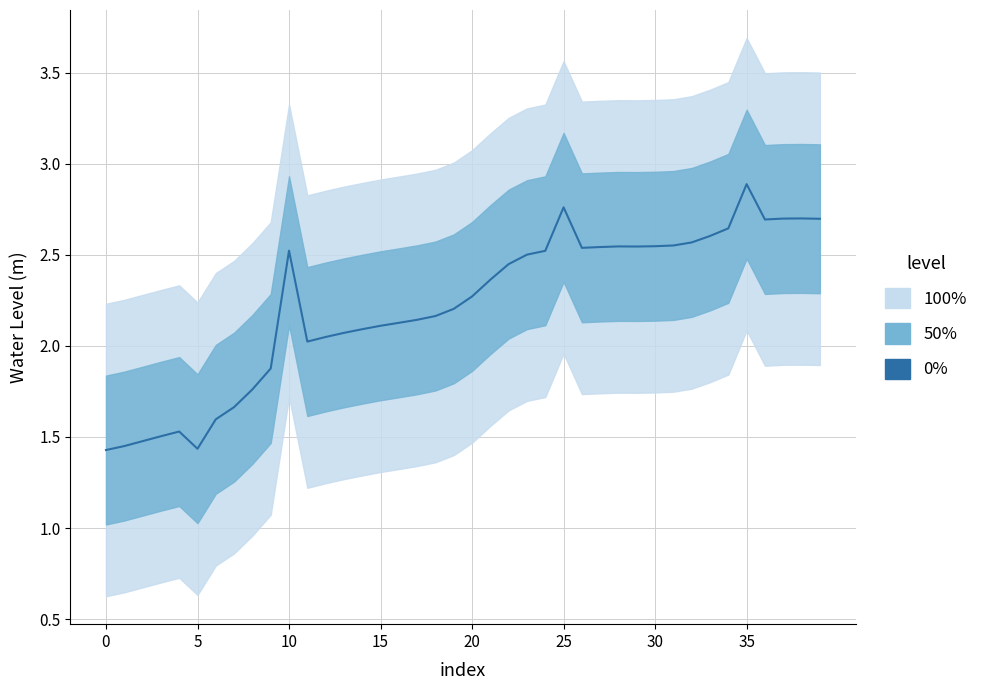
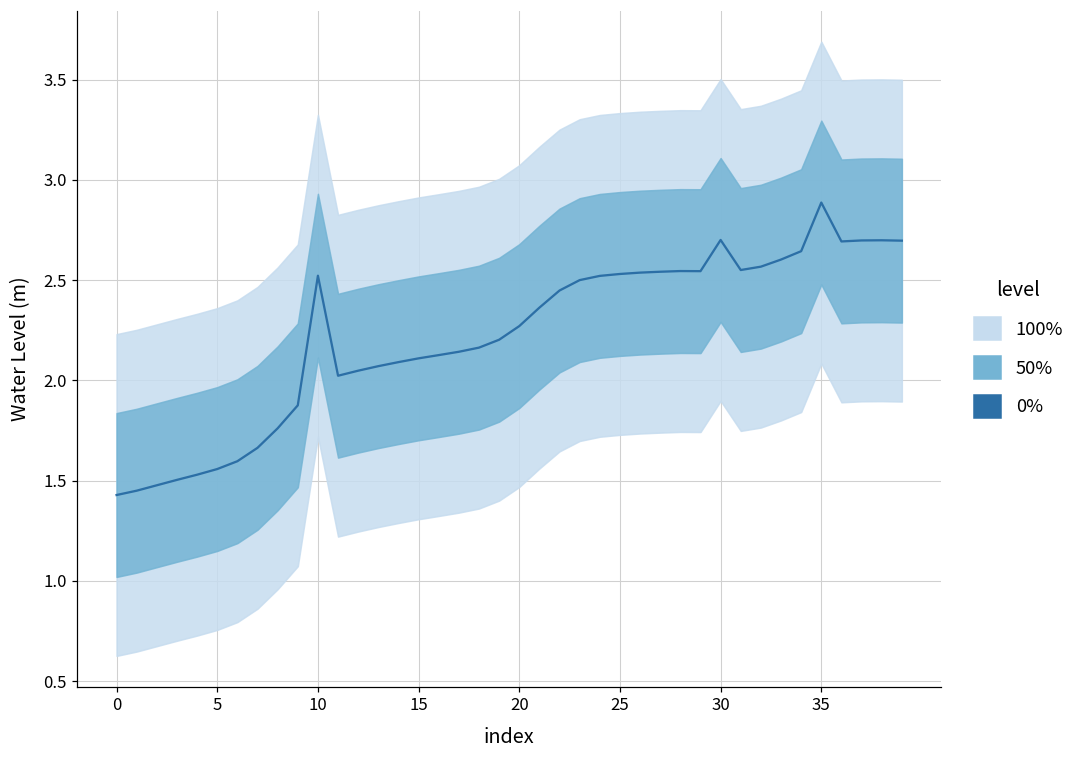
  {
    "0%": {
      "0": 1.43,
-     "5": 1.44,
+     "5": 1.56,
      "10": 2.52,
      "15": 2.11,
      "20": 2.27,
-     "25": 2.76,
-     "30": 2.55,
+     "25": 2.53,
+     "30": 2.70,
      "35": 2.89
    }
  }
